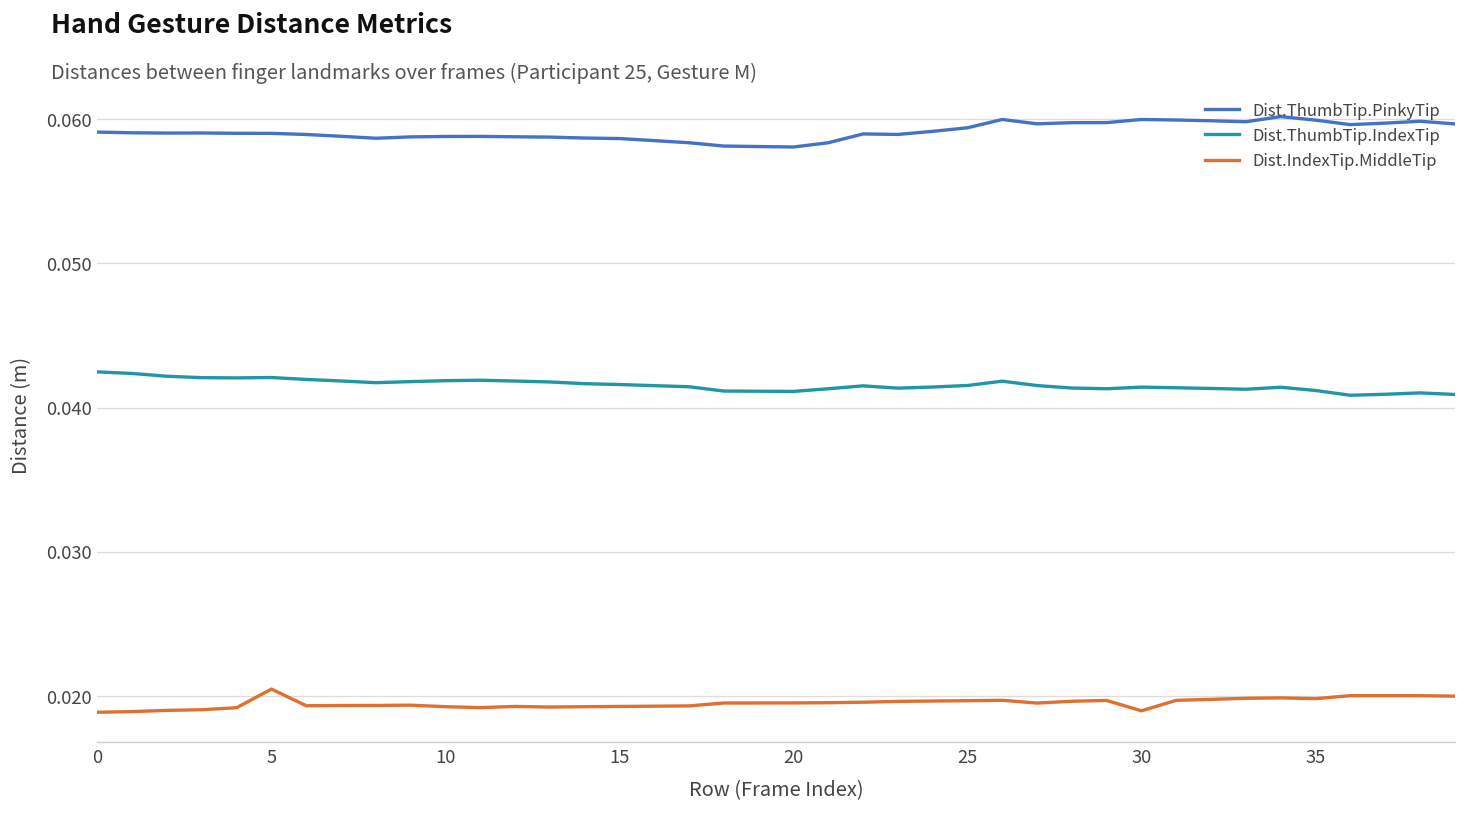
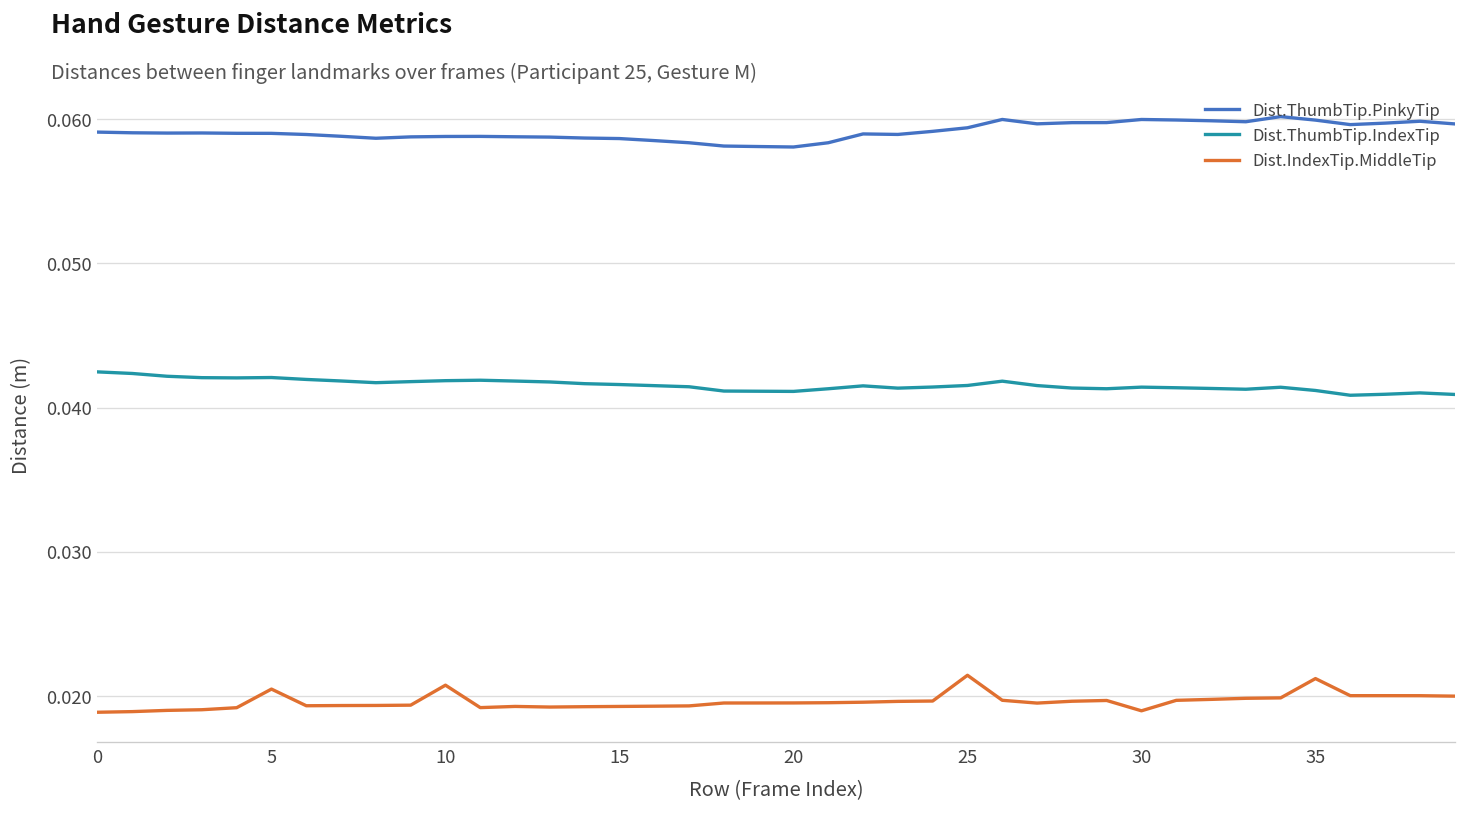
  {
    "Dist.IndexTip.MiddleTip": {
      "0": 0.0189,
      "5": 0.0205,
-     "10": 0.0192,
+     "10": 0.0207,
      "15": 0.0193,
      "20": 0.0195,
-     "25": 0.0197,
+     "25": 0.0214,
      "30": 0.0190,
-     "35": 0.0198
+     "35": 0.0212
    }
  }
